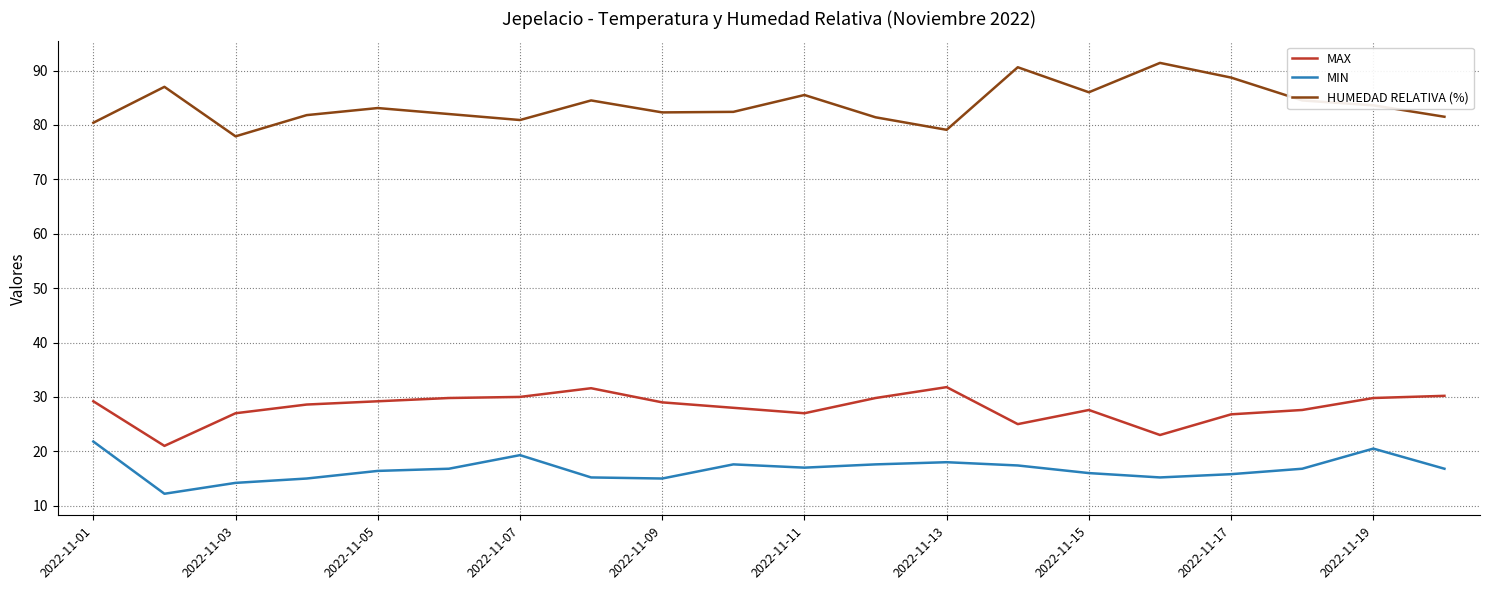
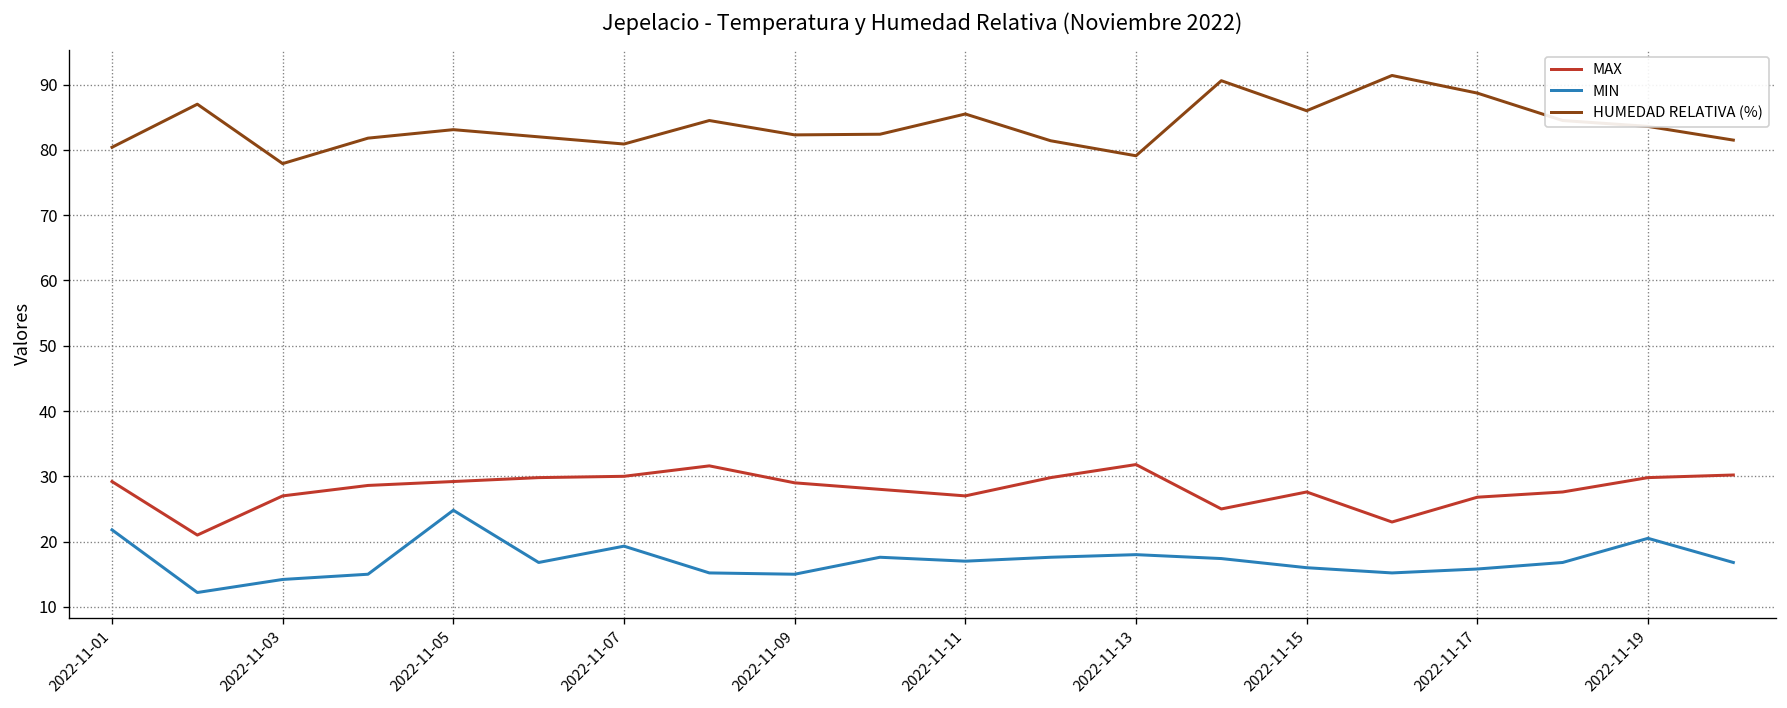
  {
    "MIN": {
      "2022-11-01": 22,
      "2022-11-03": 14,
-     "2022-11-05": 16,
+     "2022-11-05": 25,
      "2022-11-07": 19,
      "2022-11-09": 15,
      "2022-11-11": 17,
      "2022-11-13": 18,
      "2022-11-15": 16,
      "2022-11-17": 16,
      "2022-11-19": 21
    }
  }
